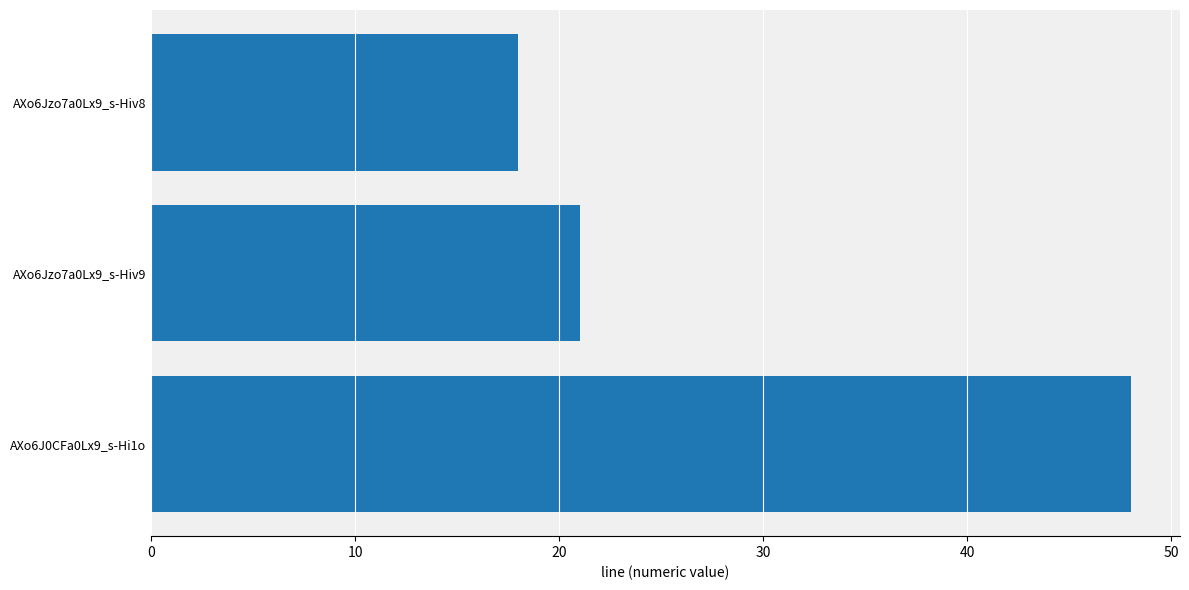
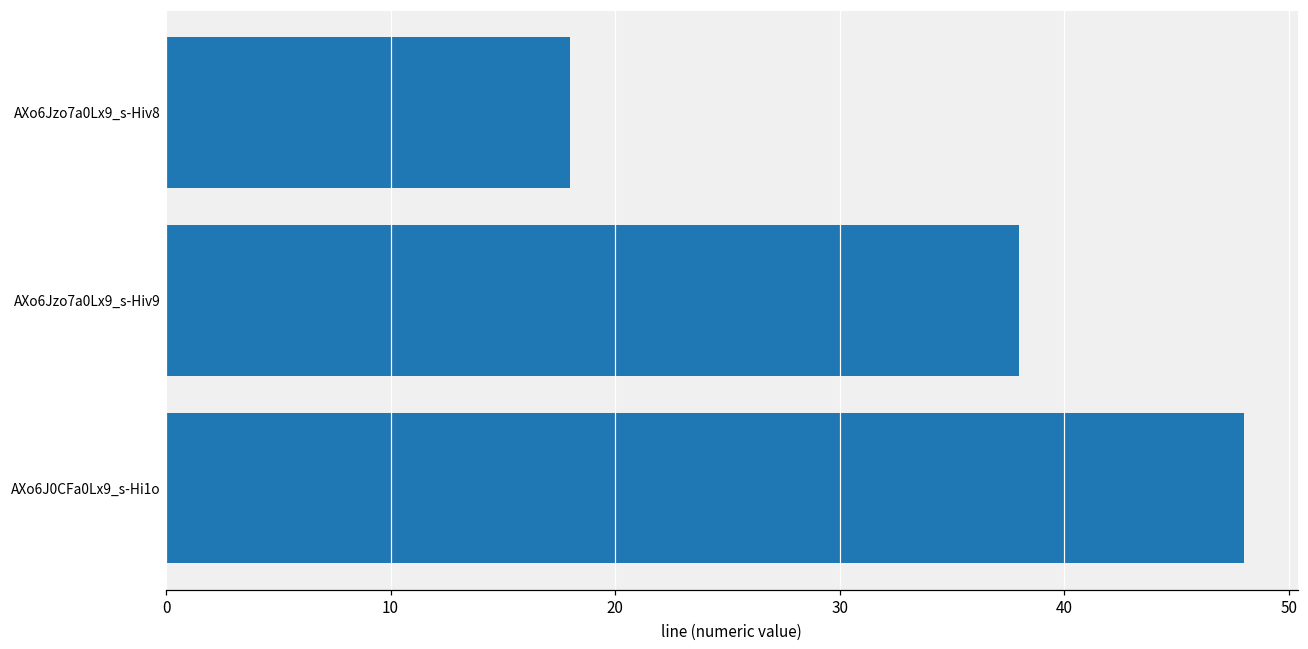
  {
    "AXo6Jzo7a0Lx9_s-Hiv8": 18,
-   "AXo6Jzo7a0Lx9_s-Hiv9": 21,
+   "AXo6Jzo7a0Lx9_s-Hiv9": 38,
    "AXo6J0CFa0Lx9_s-Hi1o": 48
  }
